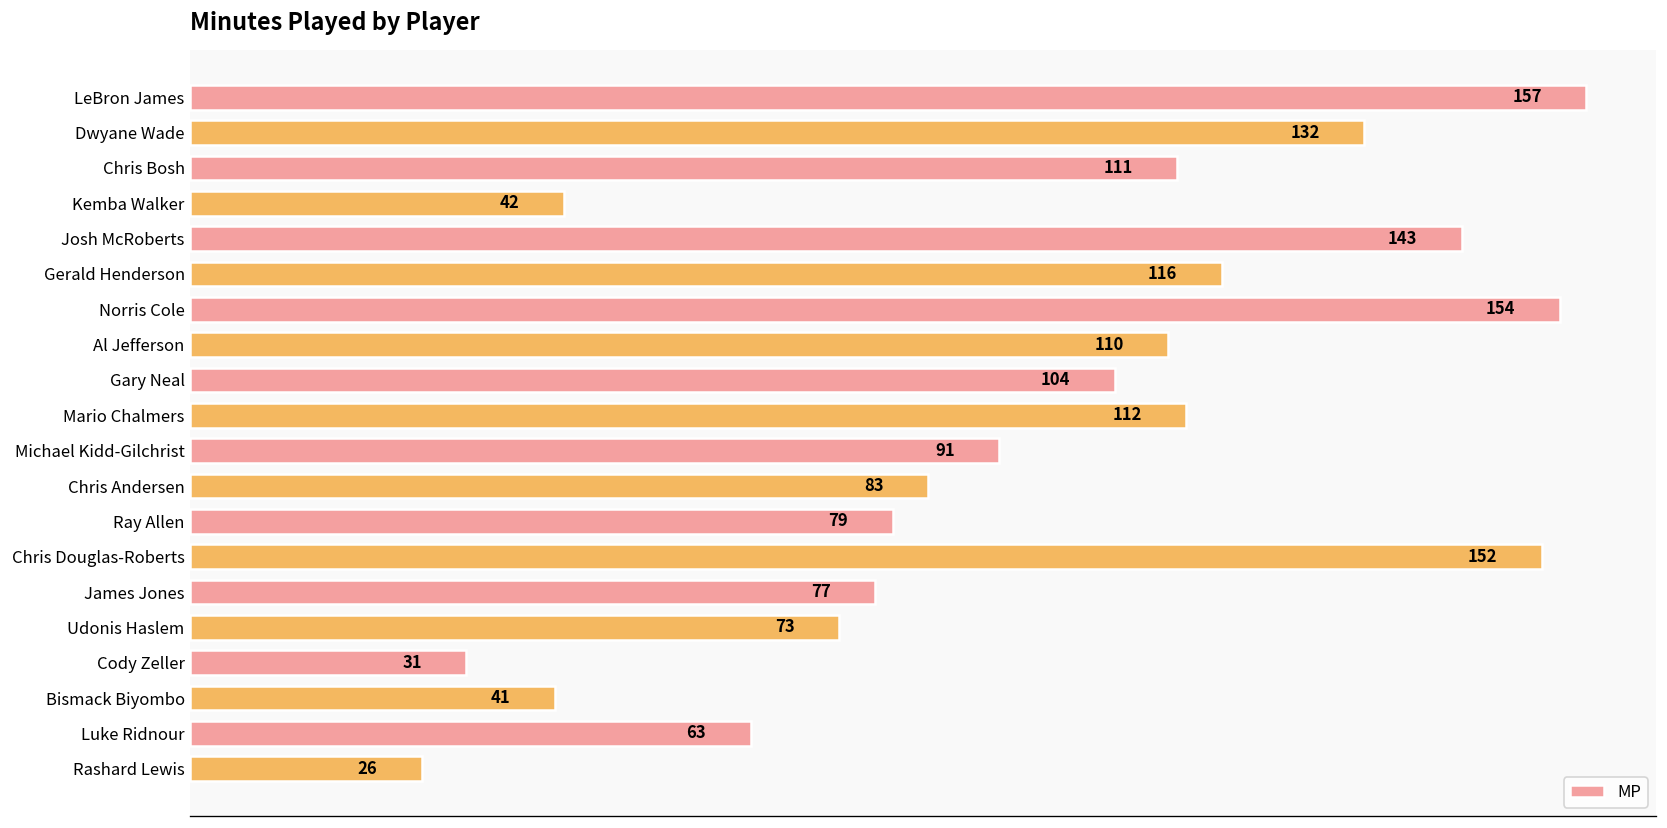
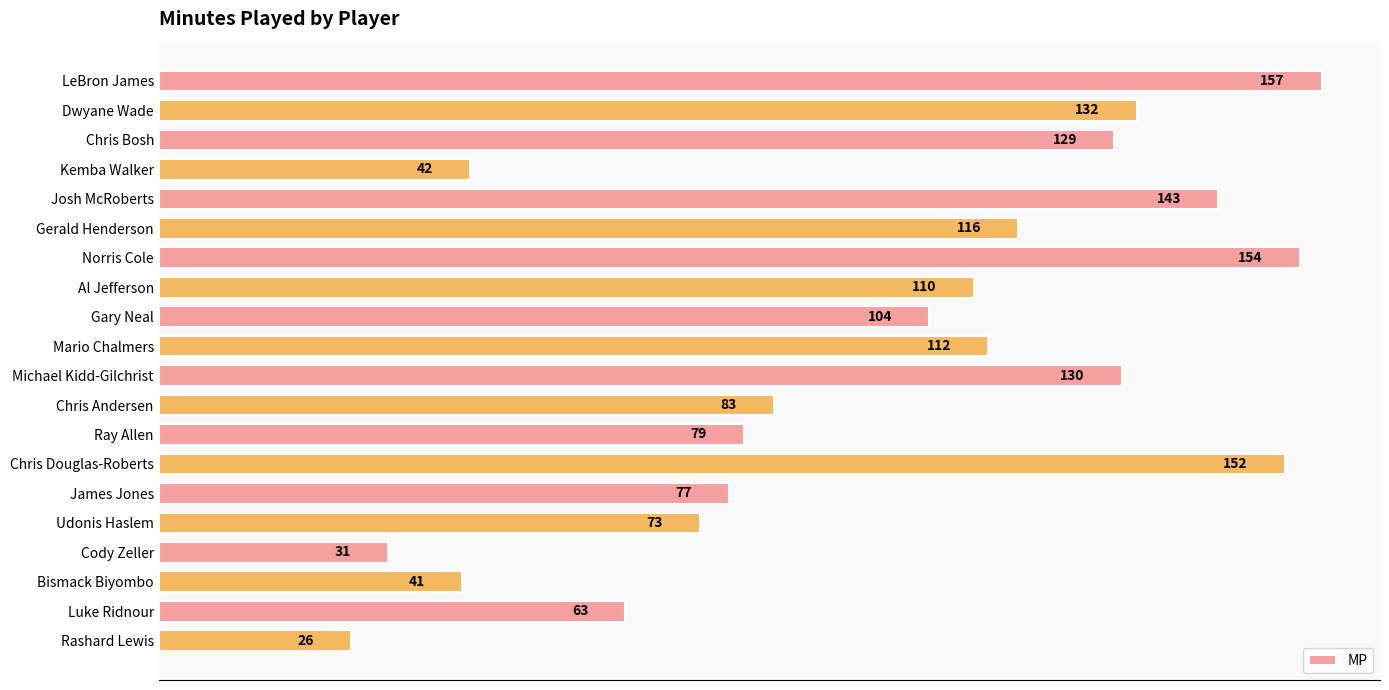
  {
    "LeBron James": 157,
    "Dwyane Wade": 132,
-   "Chris Bosh": 111,
+   "Chris Bosh": 129,
    "Kemba Walker": 42,
    "Josh McRoberts": 143,
    "Gerald Henderson": 116,
    "Norris Cole": 154,
    "Al Jefferson": 110,
    "Gary Neal": 104,
    "Mario Chalmers": 112,
-   "Michael Kidd-Gilchrist": 91,
+   "Michael Kidd-Gilchrist": 130,
    "Chris Andersen": 83,
    "Ray Allen": 79,
    "Chris Douglas-Roberts": 152,
    "James Jones": 77,
    "Udonis Haslem": 73,
    "Cody Zeller": 31,
    "Bismack Biyombo": 41,
    "Luke Ridnour": 63,
    "Rashard Lewis": 26
  }
